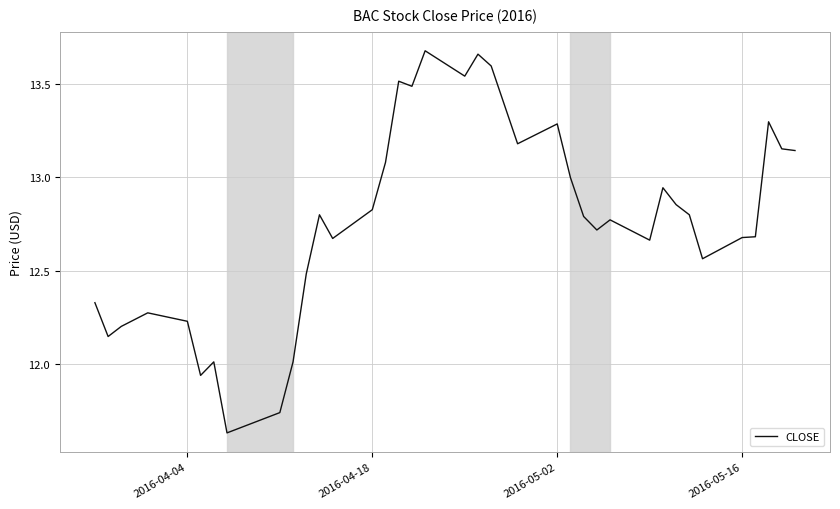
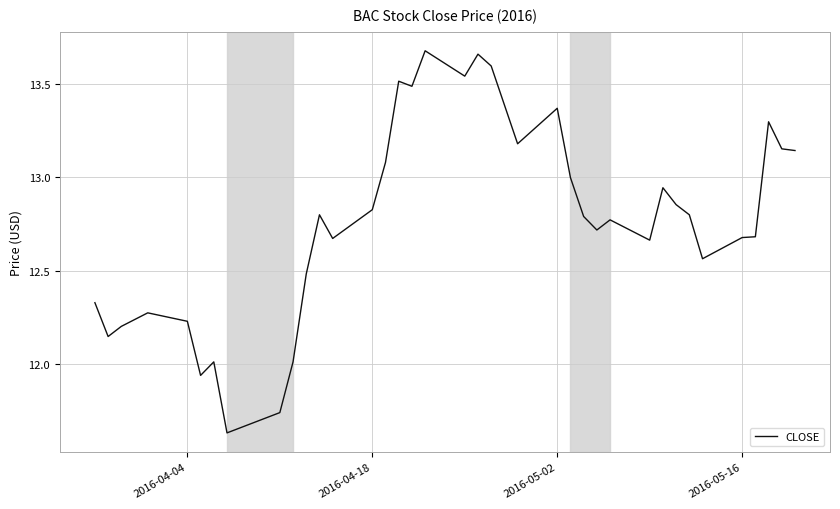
  {
    "2016-04-04": 12.23,
    "2016-04-18": 12.83,
-   "2016-05-02": 13.29,
+   "2016-05-02": 13.37,
    "2016-05-16": 12.68
  }
